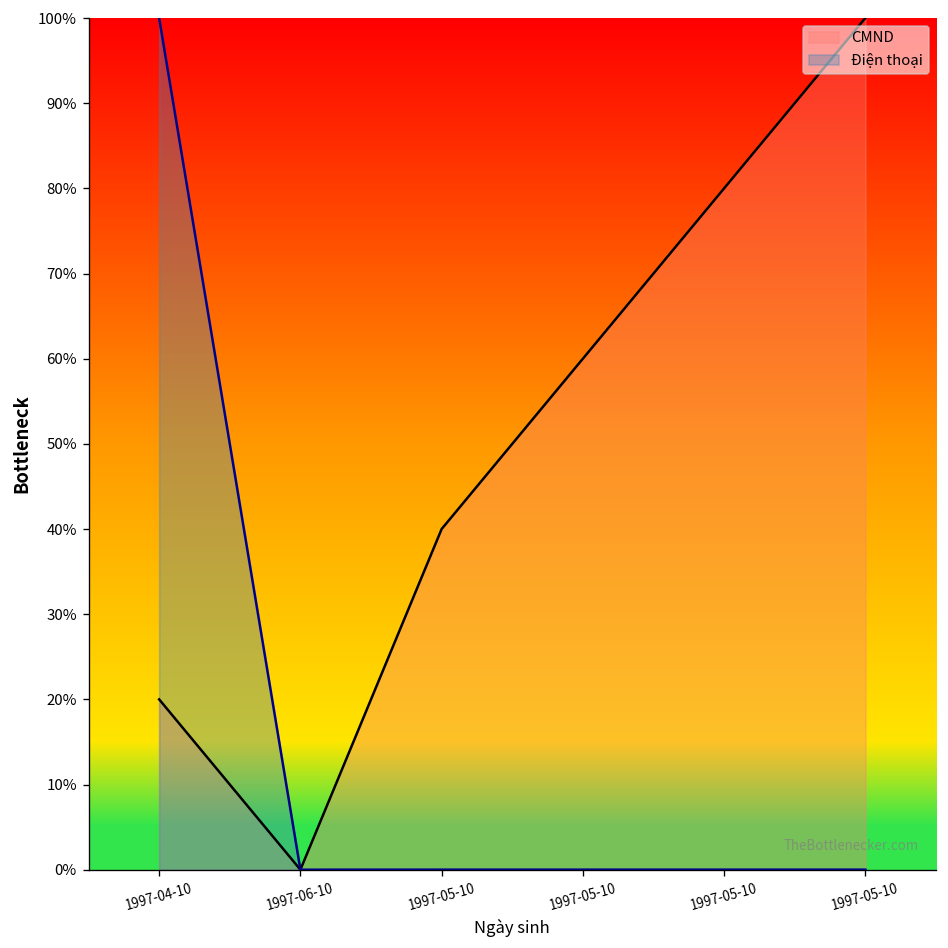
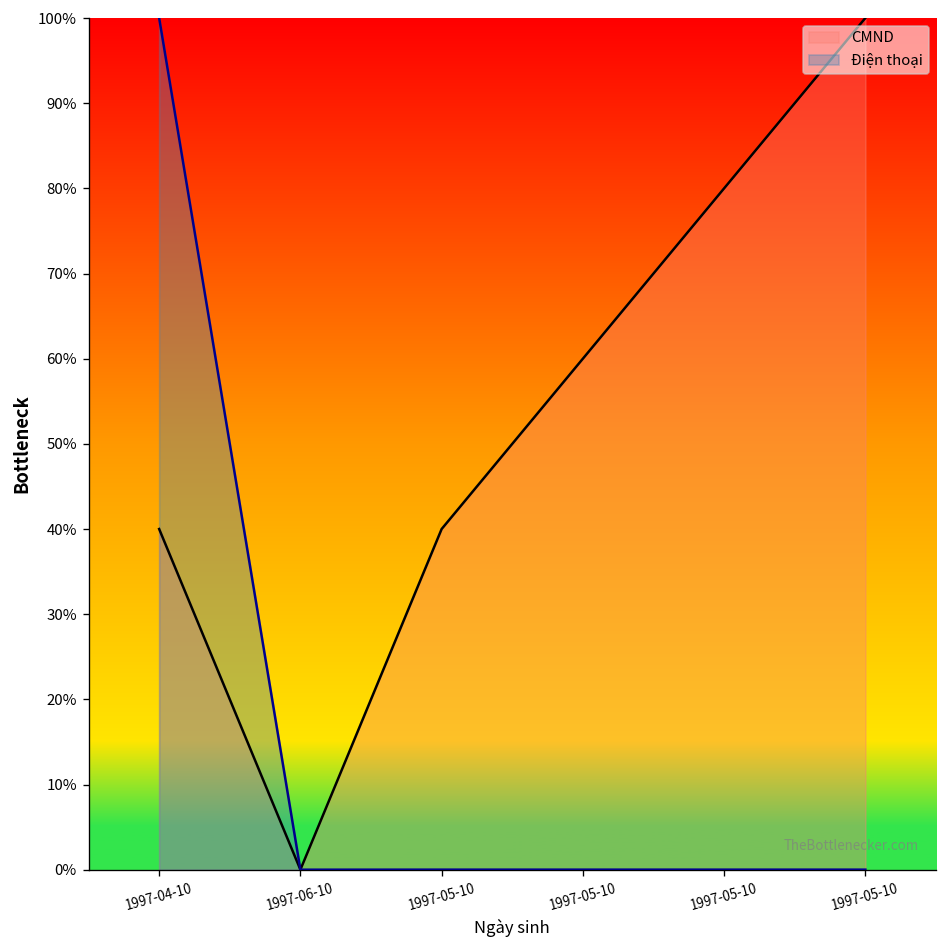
  {
    "CMND": {
-     "1997-04-10": "20%"
+     "1997-04-10": "40%"
    },
    "Điện thoại": {
      "1997-04-10": "100%"
    }
  }
